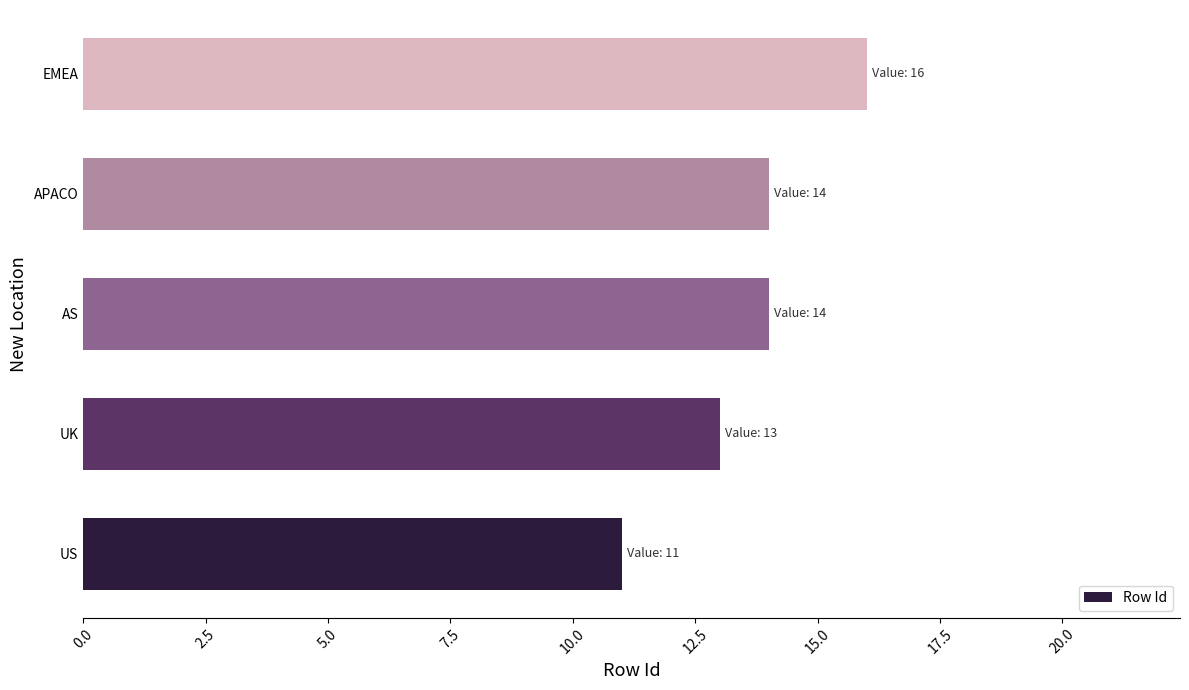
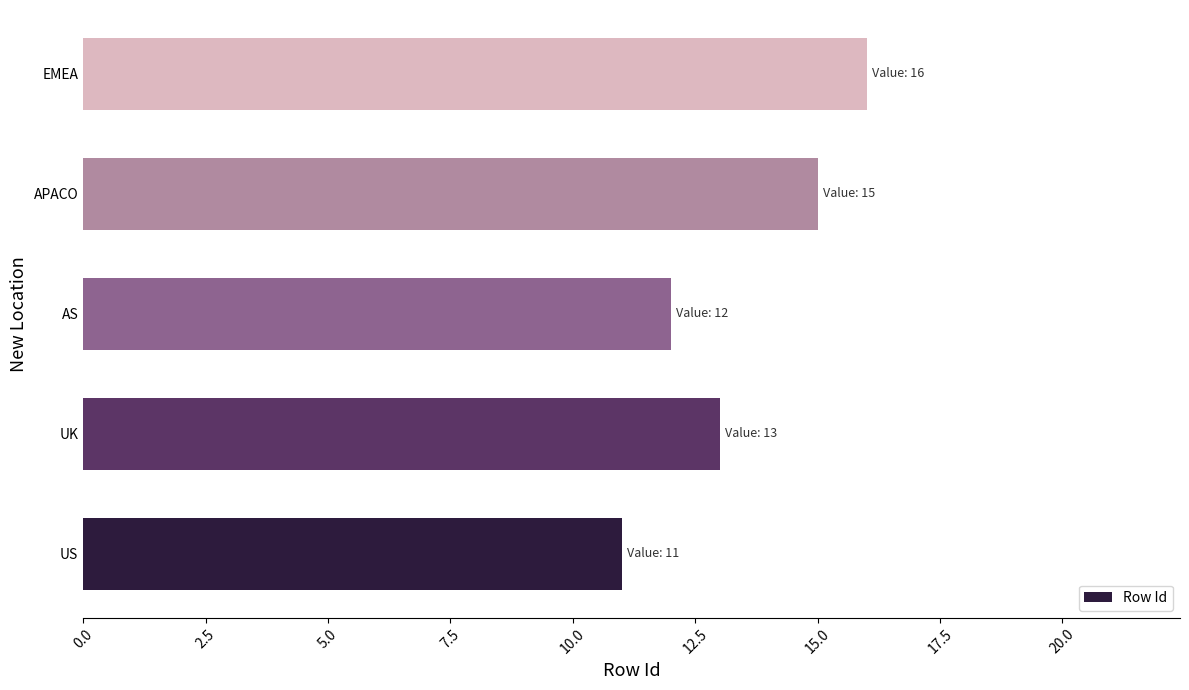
  {
    "EMEA": 16,
-   "APACO": 14,
-   "AS": 14,
+   "APACO": 15,
+   "AS": 12,
    "UK": 13,
    "US": 11
  }
